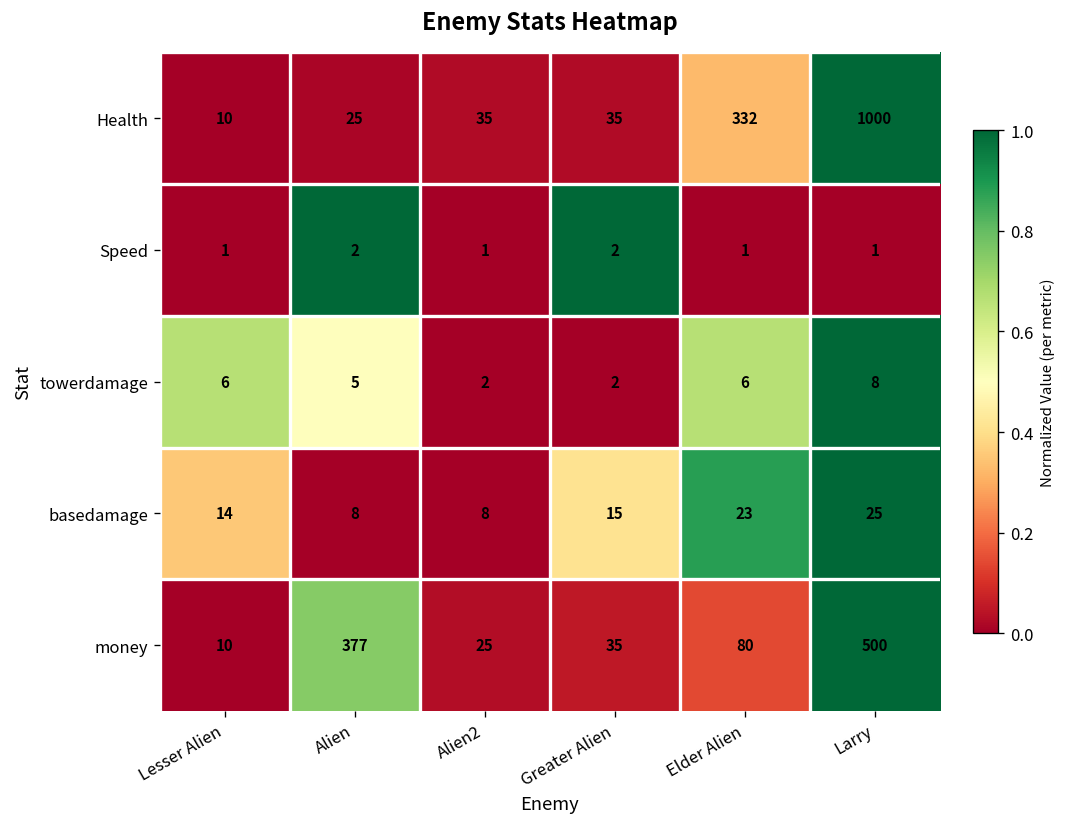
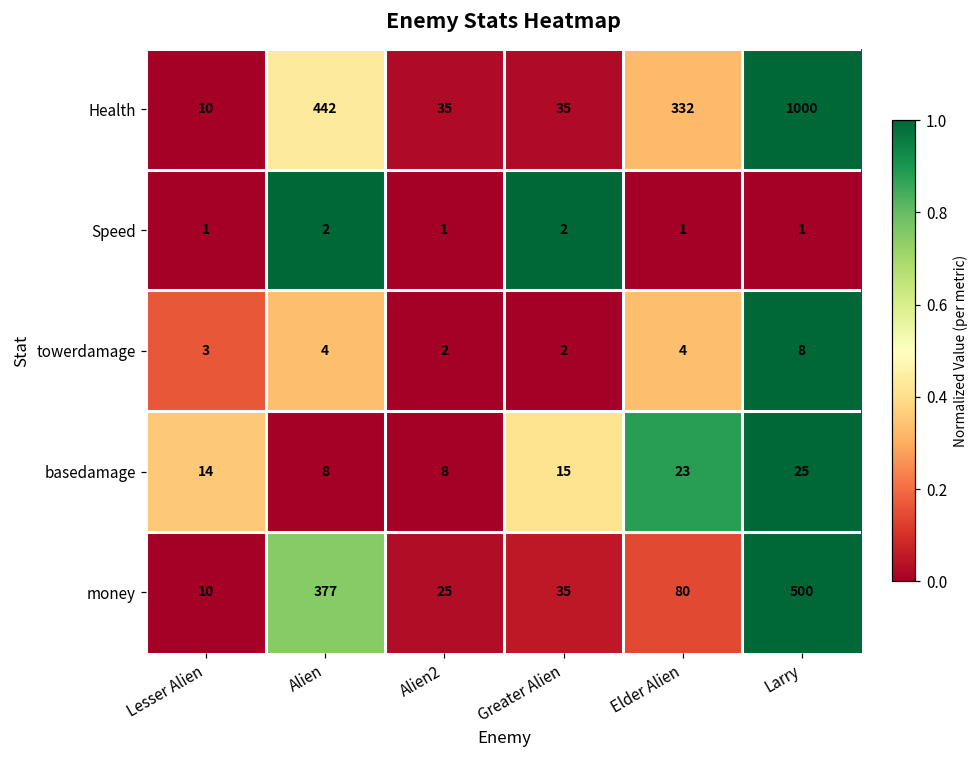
  {
    "Health": {
      "Lesser Alien": 10,
-     "Alien": 25,
+     "Alien": 442,
      "Alien2": 35,
      "Greater Alien": 35,
      "Elder Alien": 332,
      "Larry": 1000
    },
    "Speed": {
      "Lesser Alien": 1,
      "Alien": 2,
      "Alien2": 1,
      "Greater Alien": 2,
      "Elder Alien": 1,
      "Larry": 1
    },
    "towerdamage": {
-     "Lesser Alien": 6,
-     "Alien": 5,
+     "Lesser Alien": 3,
+     "Alien": 4,
      "Alien2": 2,
      "Greater Alien": 2,
-     "Elder Alien": 6,
+     "Elder Alien": 4,
      "Larry": 8
    },
    "basedamage": {
      "Lesser Alien": 14,
      "Alien": 8,
      "Alien2": 8,
      "Greater Alien": 15,
      "Elder Alien": 23,
      "Larry": 25
    },
    "money": {
      "Lesser Alien": 10,
      "Alien": 377,
      "Alien2": 25,
      "Greater Alien": 35,
      "Elder Alien": 80,
      "Larry": 500
    }
  }
